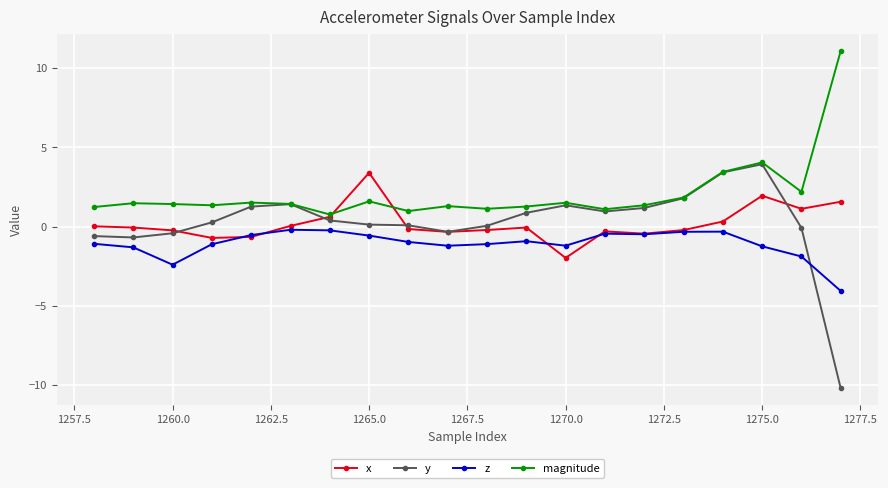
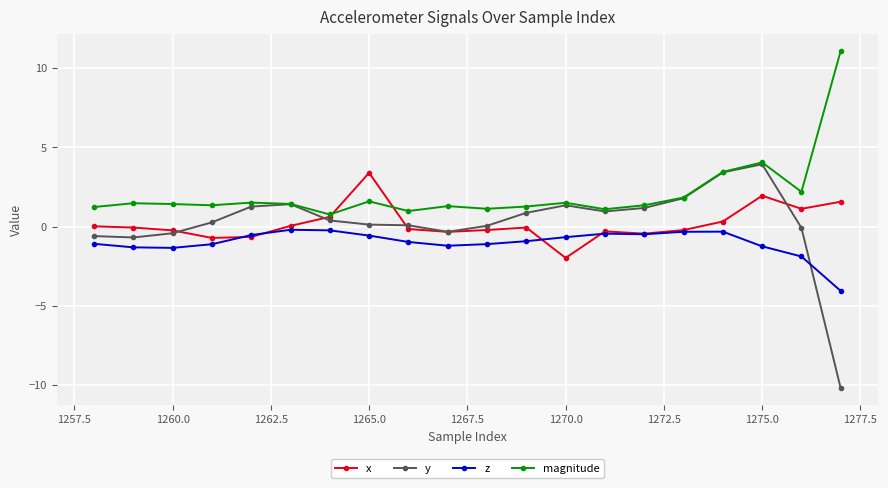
  {
    "x": {
      "1260.0": -0.2,
      "1265.0": 3.4,
      "1270.0": -2.0,
      "1275.0": 1.9
    },
    "y": {
      "1260.0": -0.4,
      "1265.0": 0.1
    },
    "z": {
-     "1260.0": -2.4,
+     "1260.0": -1.3,
      "1265.0": -0.6,
-     "1270.0": -1.2,
+     "1270.0": -0.7,
      "1275.0": -1.2
    },
    "magnitude": {
      "1260.0": 1.4,
      "1265.0": 1.6
    }
  }
